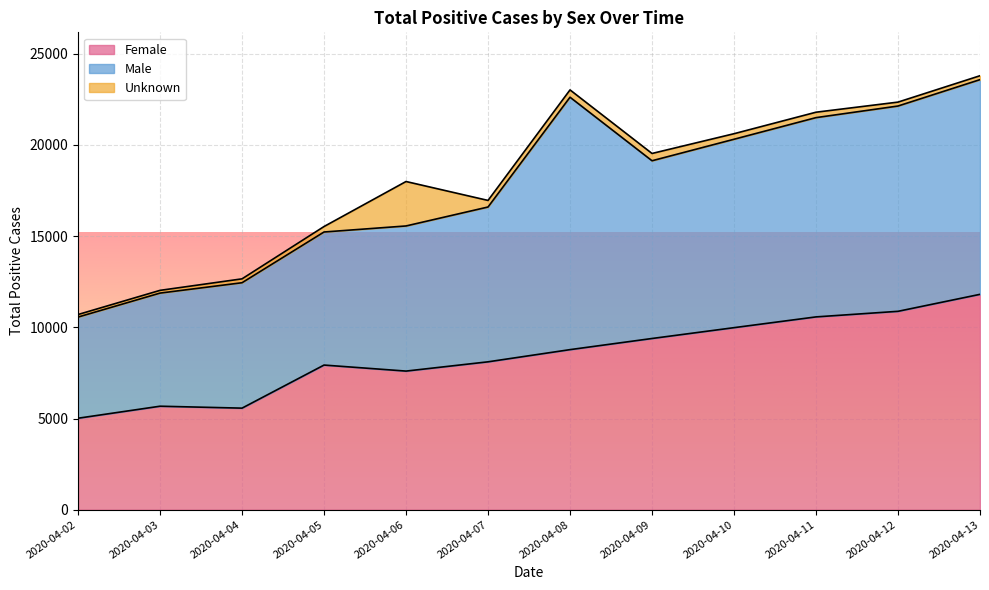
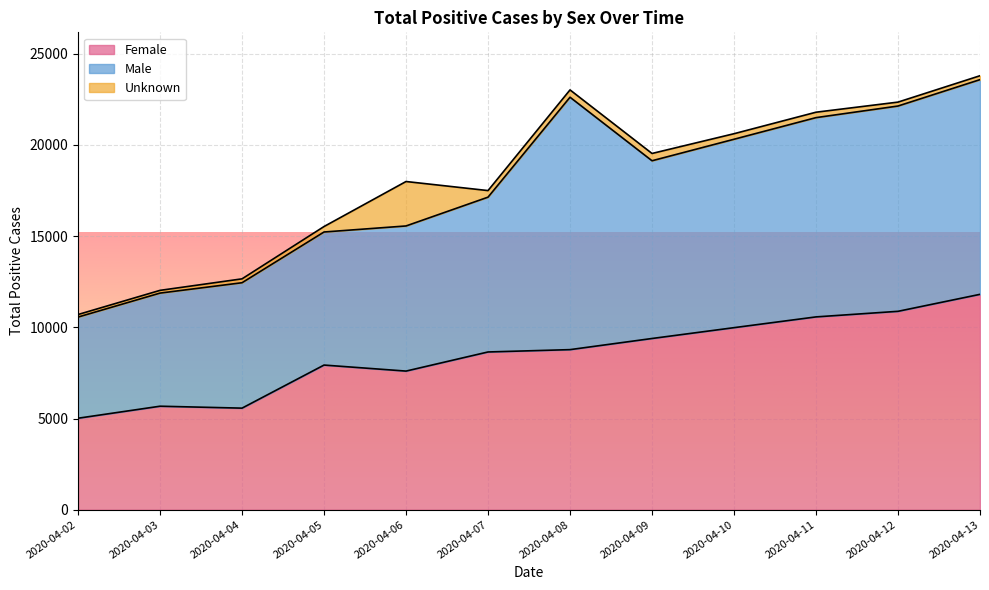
  {
    "Female": {
      "2020-04-02": 5000,
      "2020-04-03": 5700,
      "2020-04-04": 5600,
      "2020-04-05": 7900,
      "2020-04-06": 7600,
-     "2020-04-07": 8100,
+     "2020-04-07": 8600,
      "2020-04-08": 8800,
      "2020-04-09": 9400,
      "2020-04-10": 10000,
      "2020-04-11": 10600,
      "2020-04-12": 10900,
      "2020-04-13": 11800
    },
    "Male": {
      "2020-04-02": 5500,
      "2020-04-03": 6200,
      "2020-04-04": 6900,
      "2020-04-05": 7300,
      "2020-04-06": 8000,
      "2020-04-07": 8500,
      "2020-04-08": 13800,
      "2020-04-09": 9700,
      "2020-04-10": 10300,
      "2020-04-11": 10900,
      "2020-04-12": 11300,
      "2020-04-13": 11800
    },
    "Unknown": {
      "2020-04-02": 100,
      "2020-04-03": 200,
      "2020-04-04": 200,
      "2020-04-05": 300,
      "2020-04-06": 2400,
      "2020-04-07": 400,
      "2020-04-08": 400,
      "2020-04-09": 400,
      "2020-04-10": 300,
      "2020-04-11": 300,
      "2020-04-12": 200,
      "2020-04-13": 200
    }
  }
